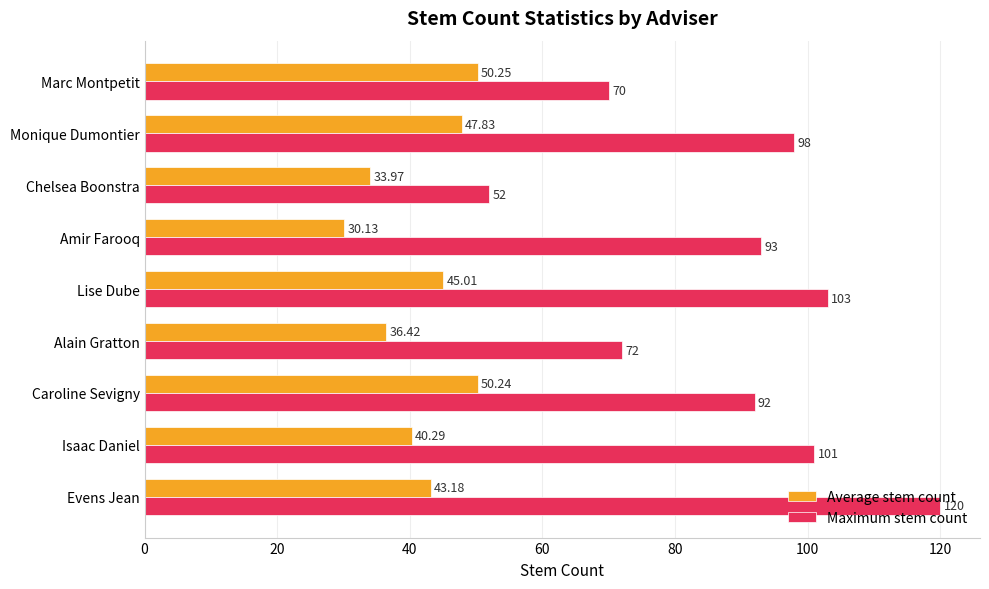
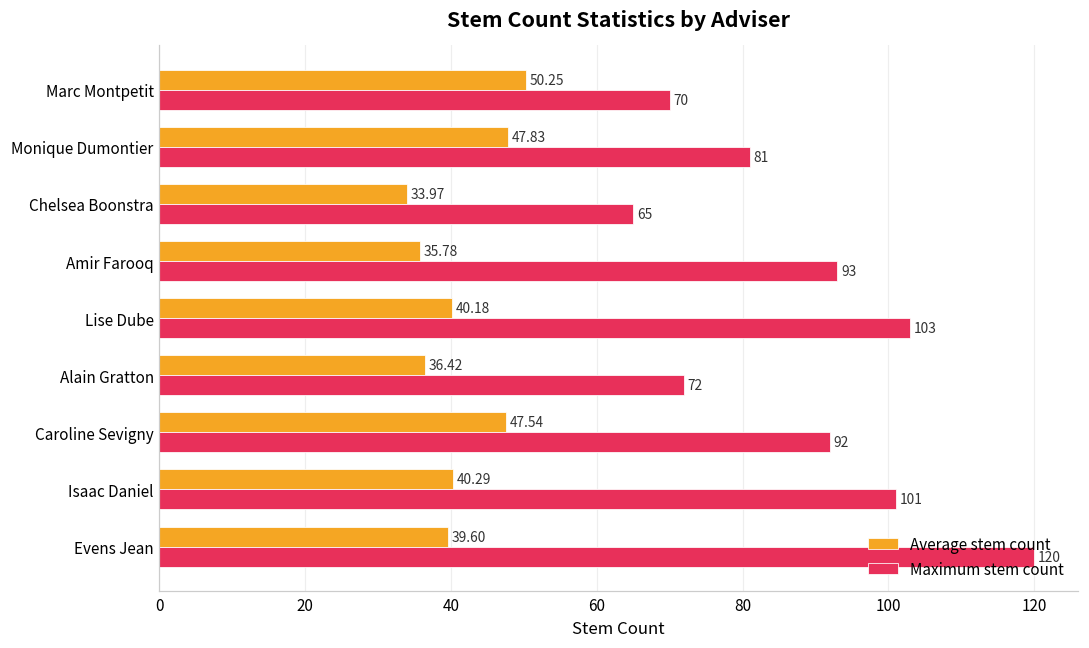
  {
    "Average stem count": {
      "Marc Montpetit": 50.25,
      "Monique Dumontier": 47.83,
      "Chelsea Boonstra": 33.97,
-     "Amir Farooq": 30.13,
-     "Lise Dube": 45.01,
+     "Amir Farooq": 35.78,
+     "Lise Dube": 40.18,
      "Alain Gratton": 36.42,
-     "Caroline Sevigny": 50.24,
+     "Caroline Sevigny": 47.54,
      "Isaac Daniel": 40.29,
-     "Evens Jean": 43.18
+     "Evens Jean": 39.60
    },
    "Maximum stem count": {
      "Marc Montpetit": 70,
-     "Monique Dumontier": 98,
-     "Chelsea Boonstra": 52,
+     "Monique Dumontier": 81,
+     "Chelsea Boonstra": 65,
      "Amir Farooq": 93,
      "Lise Dube": 103,
      "Alain Gratton": 72,
      "Caroline Sevigny": 92,
      "Isaac Daniel": 101,
      "Evens Jean": 120
    }
  }
